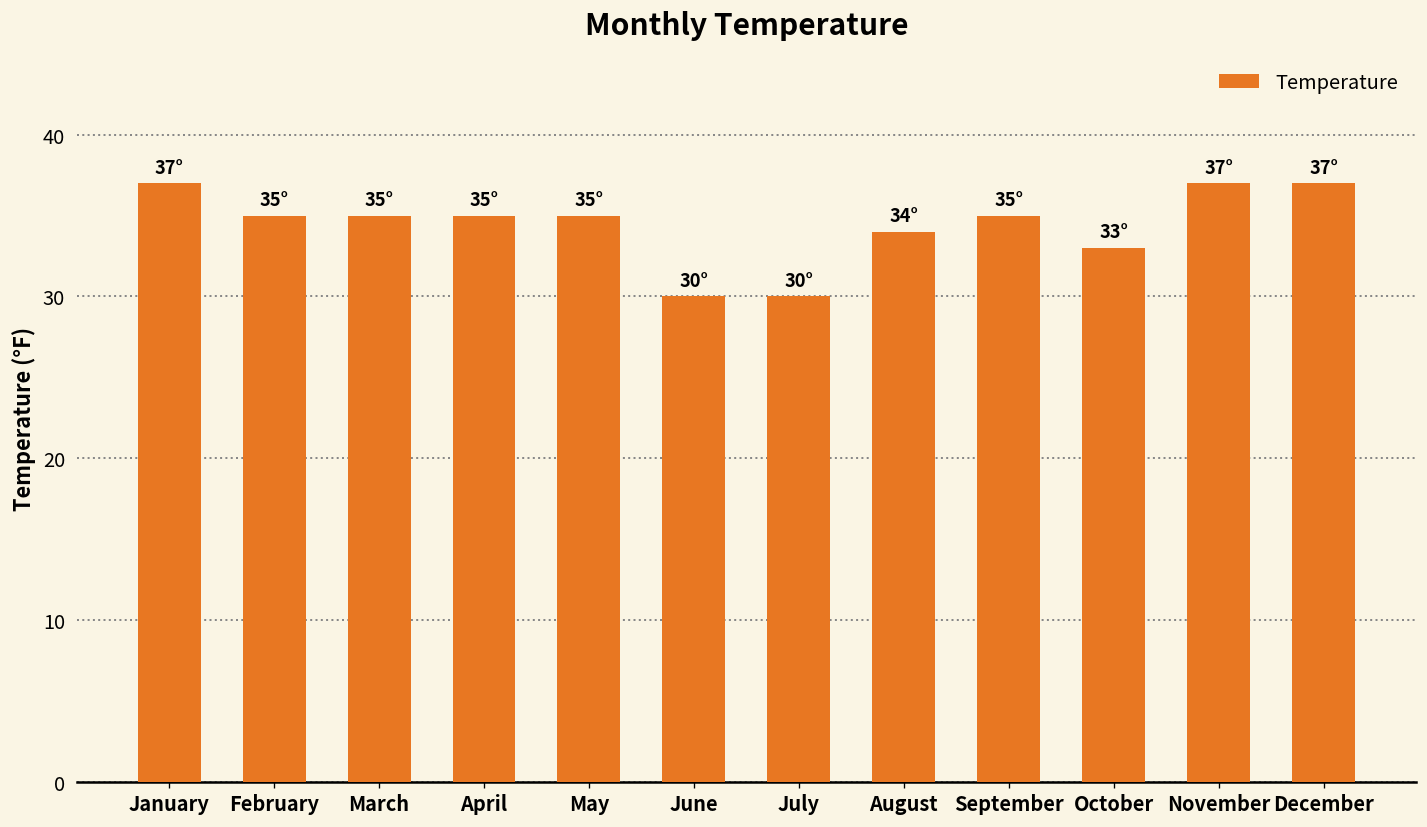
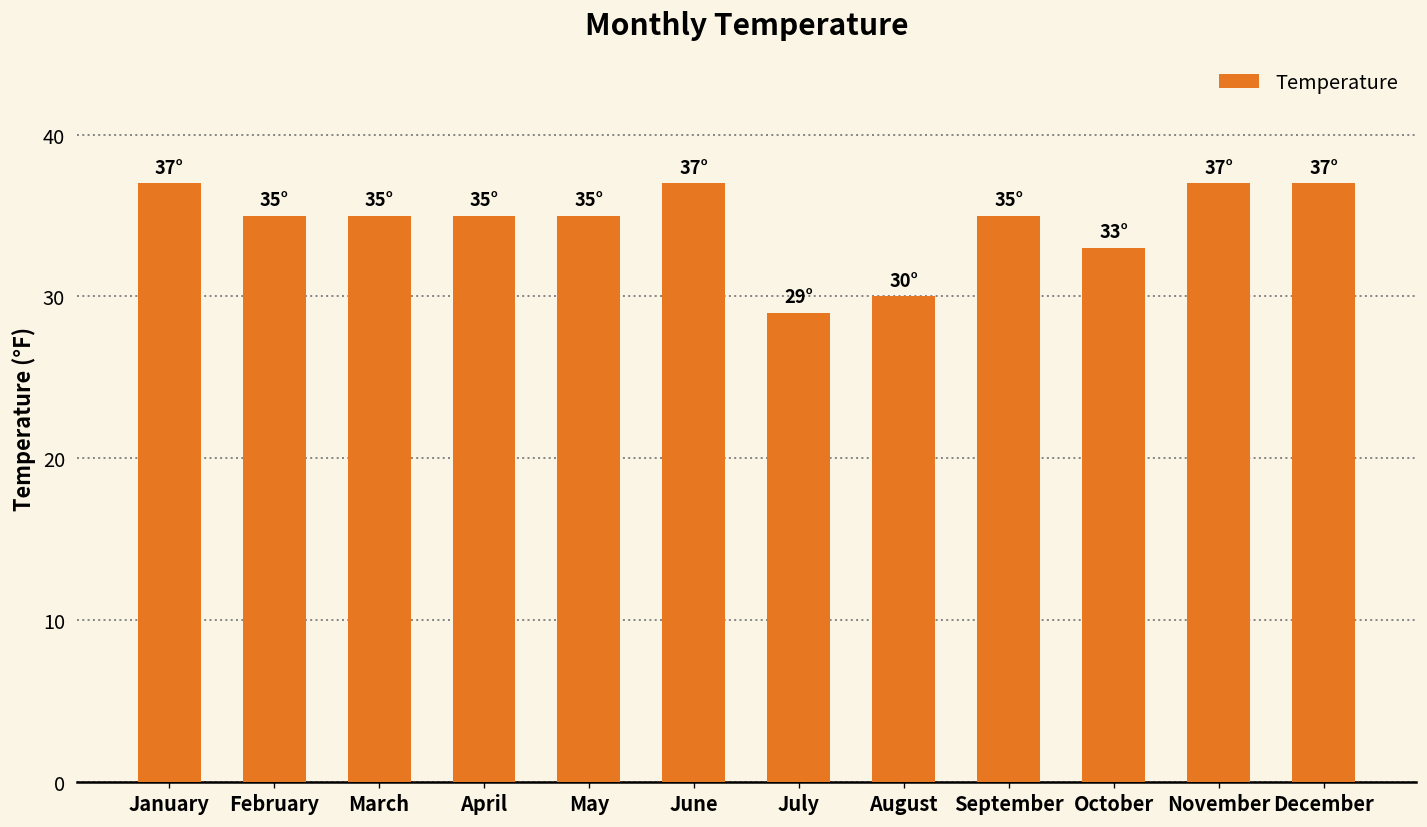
  {
    "January": "37°",
    "February": "35°",
    "March": "35°",
    "April": "35°",
    "May": "35°",
-   "June": "30°",
-   "July": "30°",
-   "August": "34°",
+   "June": "37°",
+   "July": "29°",
+   "August": "30°",
    "September": "35°",
    "October": "33°",
    "November": "37°",
    "December": "37°"
  }
